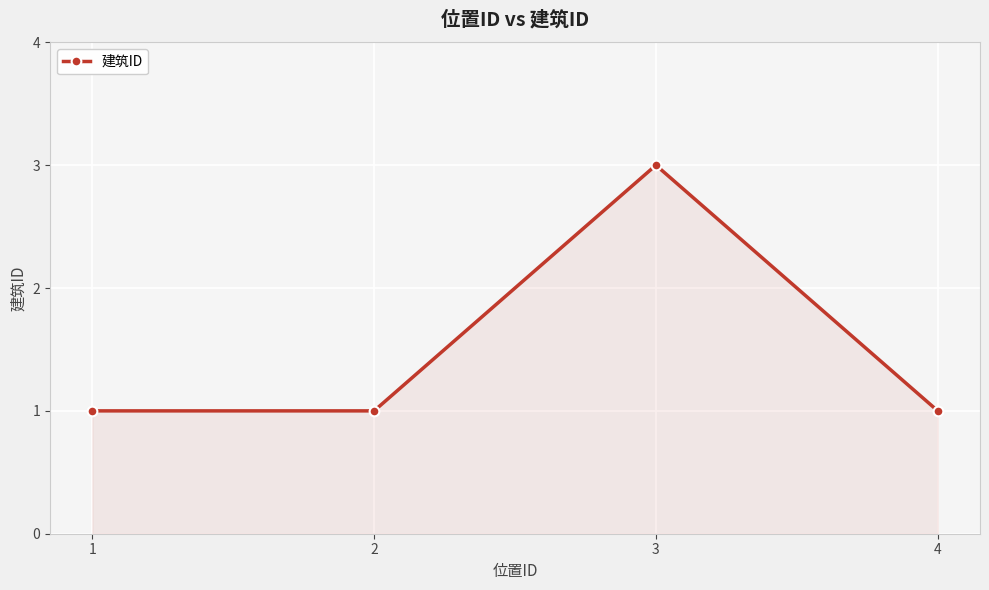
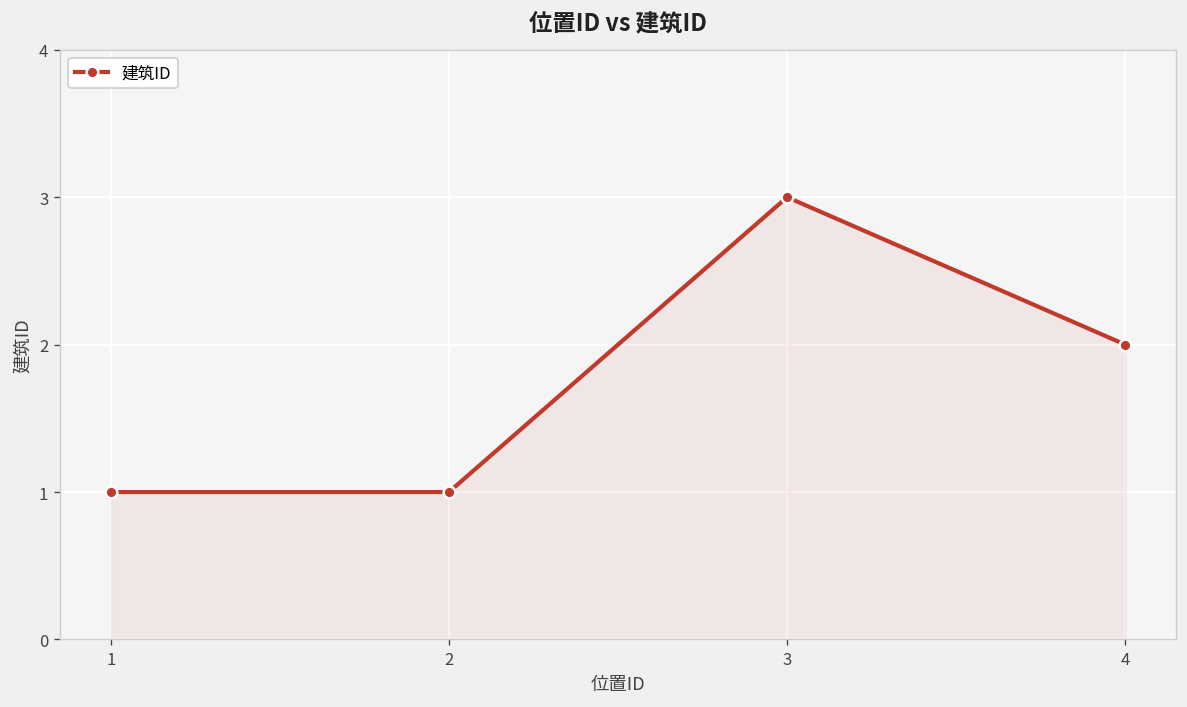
  {
    "1": 1,
    "2": 1,
    "3": 3,
-   "4": 1
+   "4": 2
  }
